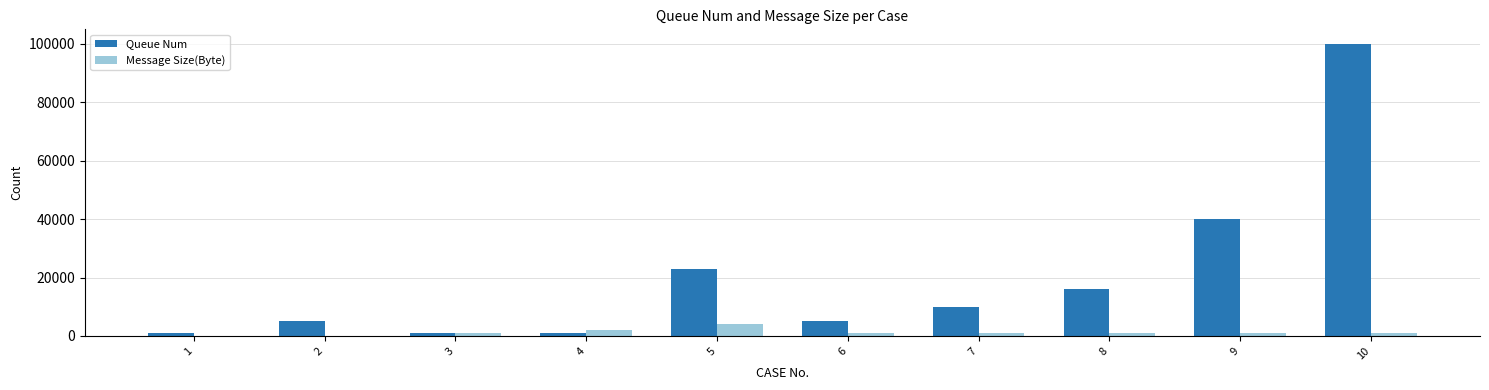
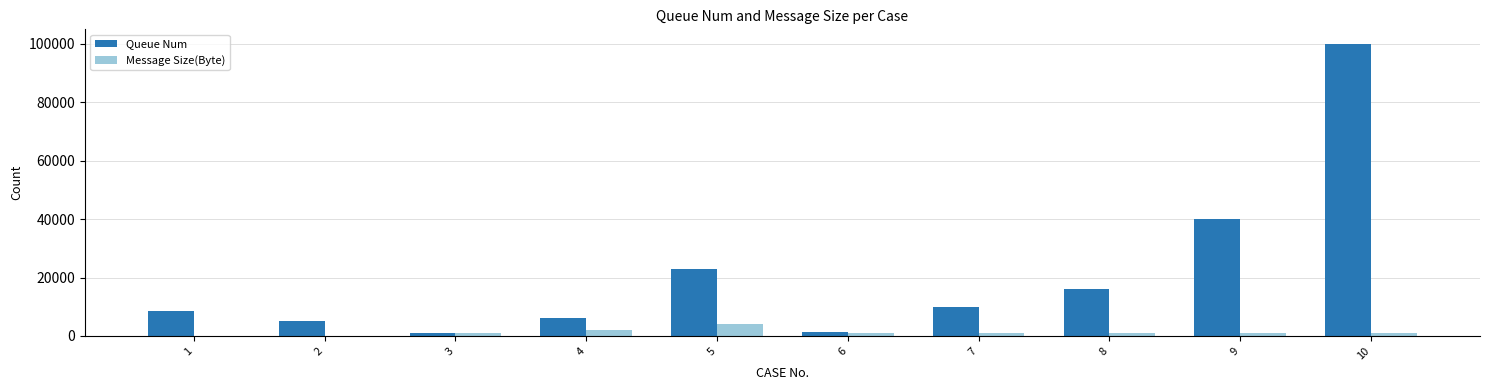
  {
    "Queue Num": {
-     "1": 1000,
+     "1": 9000,
      "2": 5000,
      "3": 1000,
-     "4": 1000,
+     "4": 6000,
      "5": 23000,
-     "6": 5000,
+     "6": 1000,
      "7": 10000,
      "8": 16000,
      "9": 40000,
      "10": 100000
    },
    "Message Size(Byte)": {
      "3": 1000,
      "4": 2000,
      "5": 4000,
      "6": 1000,
      "7": 1000,
      "8": 1000,
      "9": 1000,
      "10": 1000
    }
  }
